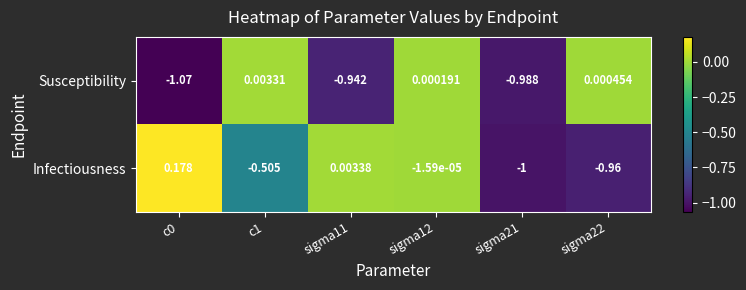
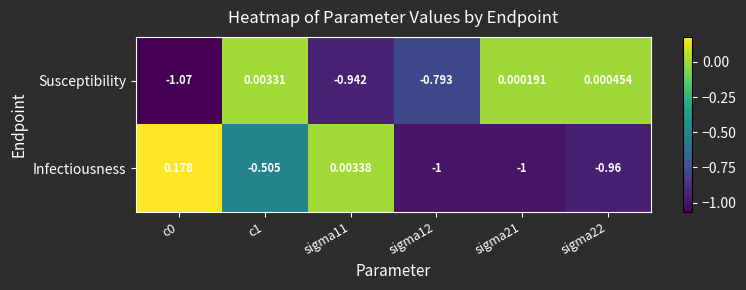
  {
    "Susceptibility": {
      "c0": "-1.07",
      "c1": "0.00331",
      "sigma11": "-0.942",
-     "sigma12": "0.000191",
-     "sigma21": "-0.988",
+     "sigma12": "-0.793",
+     "sigma21": "0.000191",
      "sigma22": "0.000454"
    },
    "Infectiousness": {
      "c0": "0.178",
      "c1": "-0.505",
      "sigma11": "0.00338",
-     "sigma12": "-1.59e-05",
+     "sigma12": "-1",
      "sigma21": "-1",
      "sigma22": "-0.96"
    }
  }
